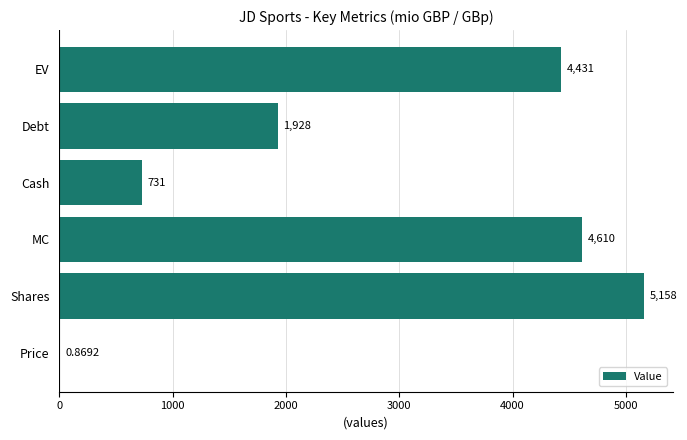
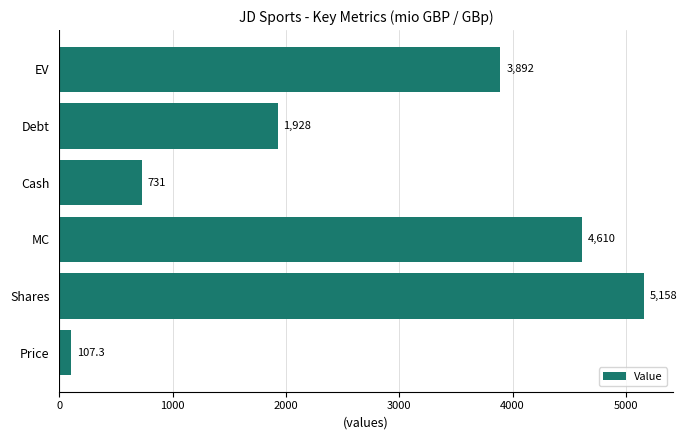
  {
-   "EV": "4,431",
+   "EV": "3,892",
    "Debt": "1,928",
    "Cash": "731",
    "MC": "4,610",
    "Shares": "5,158",
-   "Price": "0.8692"
+   "Price": "107.3"
  }
